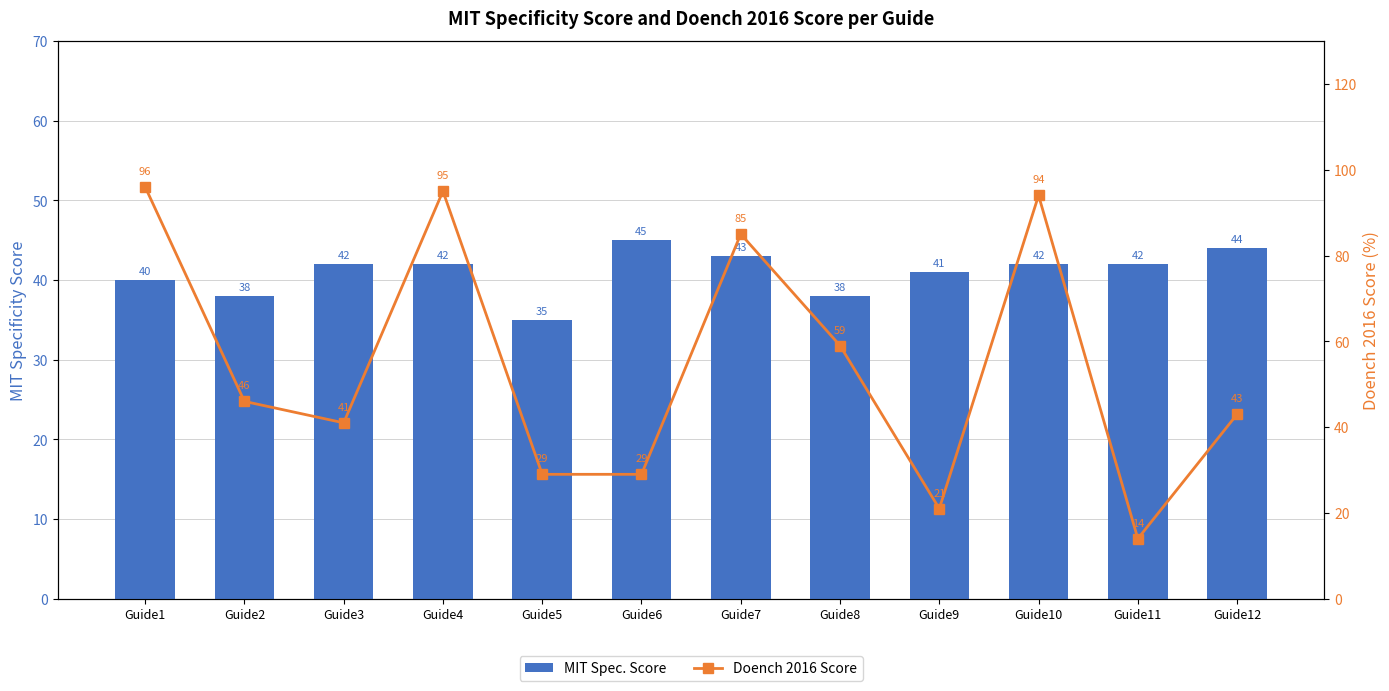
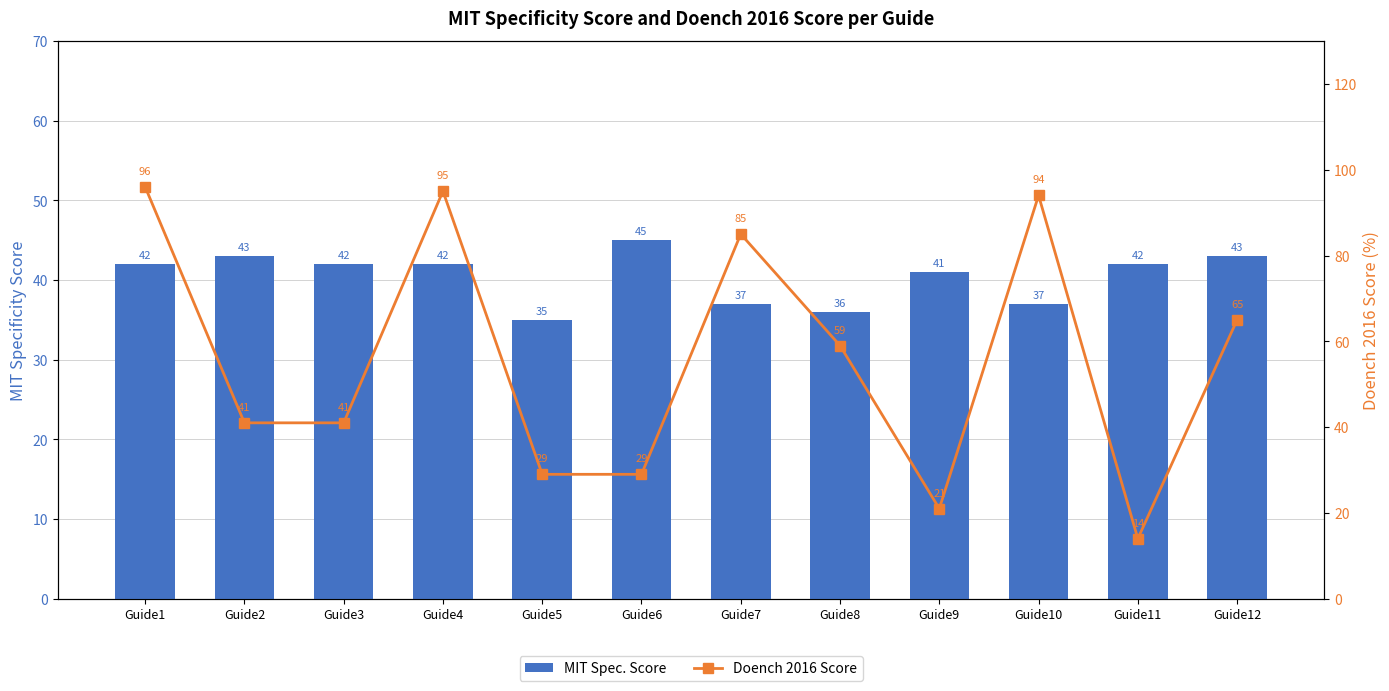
  {
    "MIT Spec. Score": {
-     "Guide1": 40,
-     "Guide2": 38,
+     "Guide1": 42,
+     "Guide2": 43,
      "Guide3": 42,
      "Guide4": 42,
      "Guide5": 35,
      "Guide6": 45,
-     "Guide7": 43,
-     "Guide8": 38,
+     "Guide7": 37,
+     "Guide8": 36,
      "Guide9": 41,
-     "Guide10": 42,
+     "Guide10": 37,
      "Guide11": 42,
-     "Guide12": 44
+     "Guide12": 43
    },
    "Doench 2016 Score": {
      "Guide1": 96,
-     "Guide2": 46,
+     "Guide2": 41,
      "Guide3": 41,
      "Guide4": 95,
      "Guide5": 29,
      "Guide6": 29,
      "Guide7": 85,
      "Guide8": 59,
      "Guide9": 21,
      "Guide10": 94,
      "Guide11": 14,
-     "Guide12": 43
+     "Guide12": 65
    }
  }
